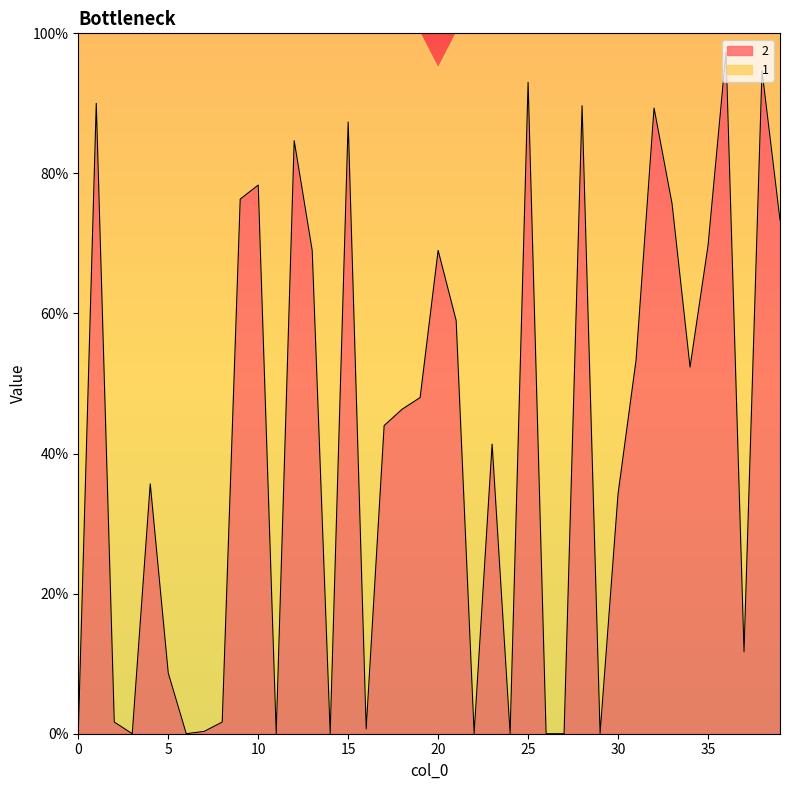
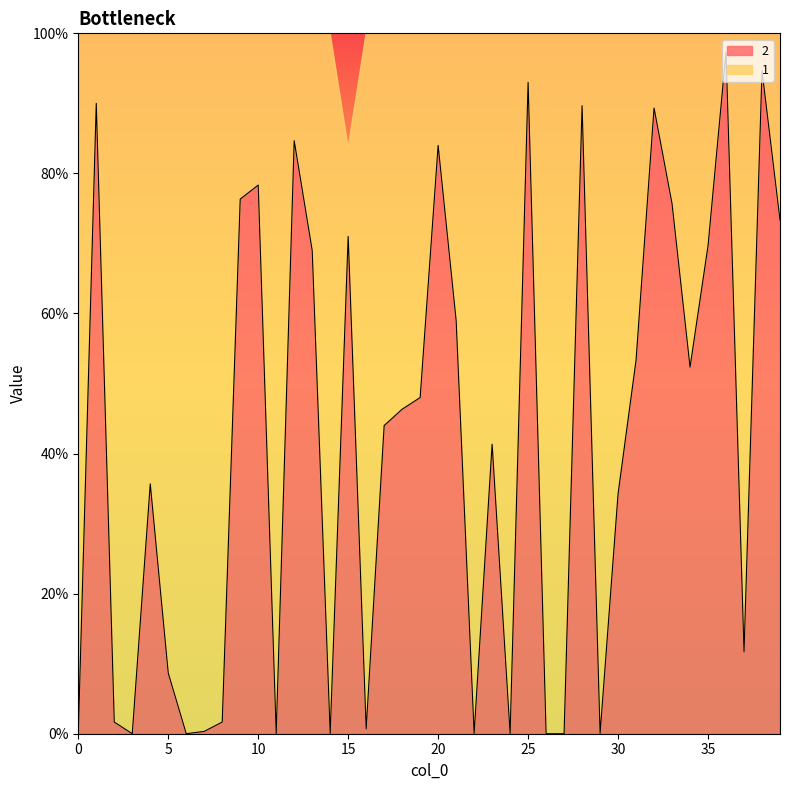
  {
    "2": {
      "0": "0%",
      "5": "9%",
      "10": "78%",
-     "15": "87%",
-     "20": "69%",
+     "15": "71%",
+     "20": "84%",
      "25": "93%",
      "30": "34%",
      "35": "70%"
    },
    "1": {
      "0": "100%",
      "5": "91%",
      "10": "22%",
      "15": "13%",
      "35": "30%"
    }
  }
